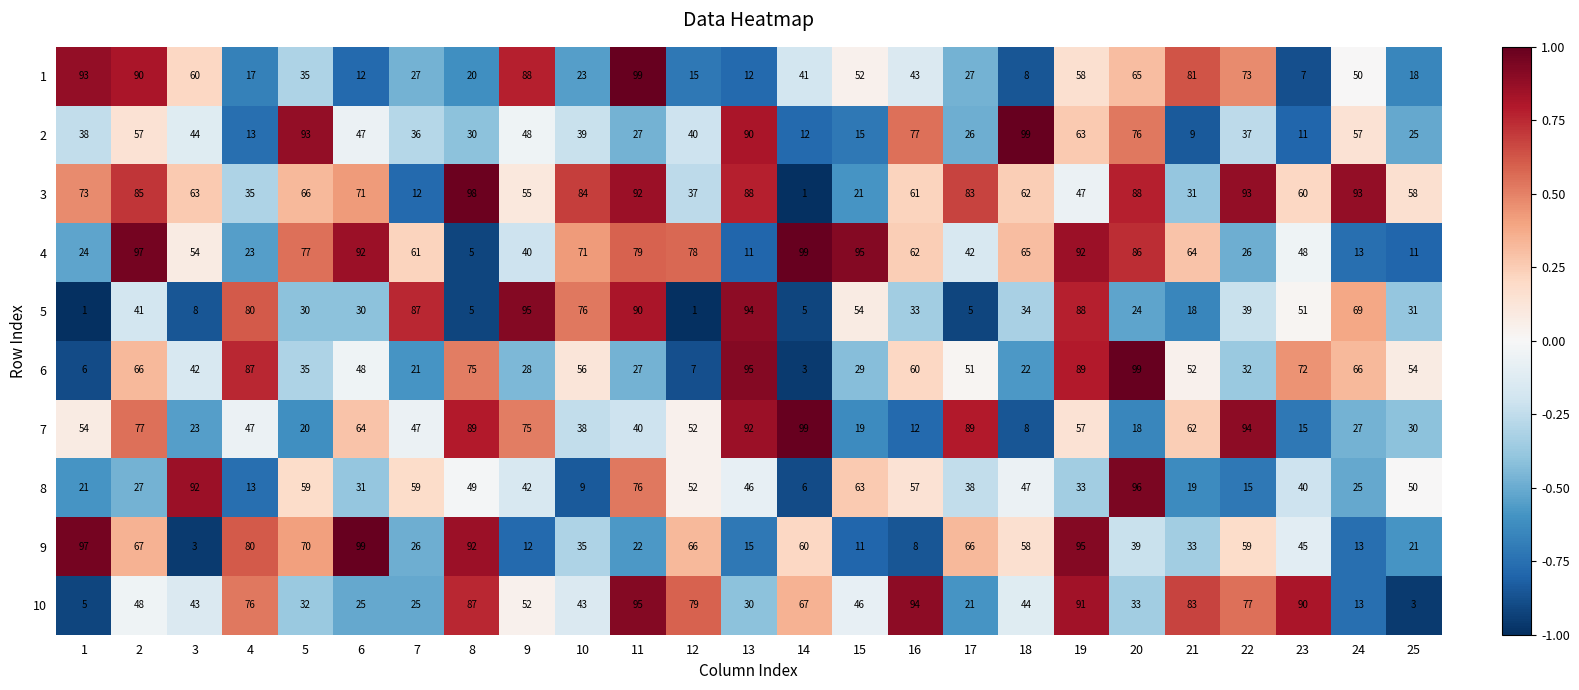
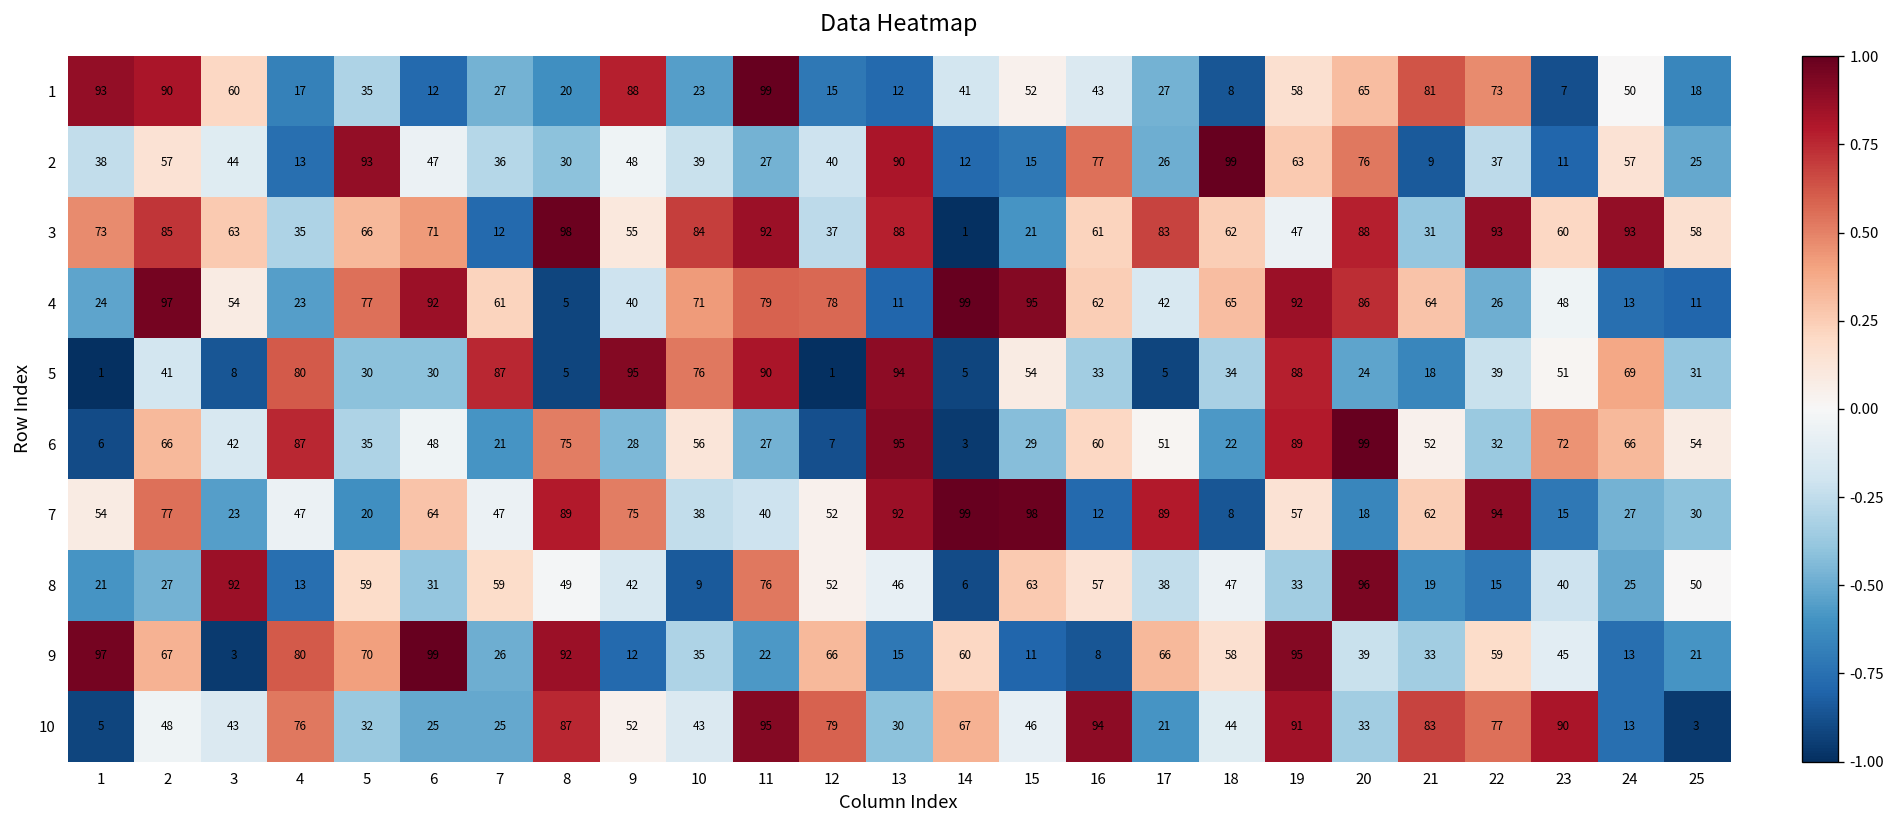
  {
    "7": {
      "1": 54,
      "2": 77,
      "3": 23,
      "4": 47,
      "5": 20,
      "6": 64,
      "7": 47,
      "8": 89,
      "9": 75,
      "10": 38,
      "11": 40,
      "12": 52,
      "13": 92,
      "14": 99,
-     "15": 19,
+     "15": 98,
      "16": 12,
      "17": 89,
      "18": 8,
      "19": 57,
      "20": 18,
      "21": 62,
      "22": 94,
      "23": 15,
      "24": 27,
      "25": 30
    }
  }
